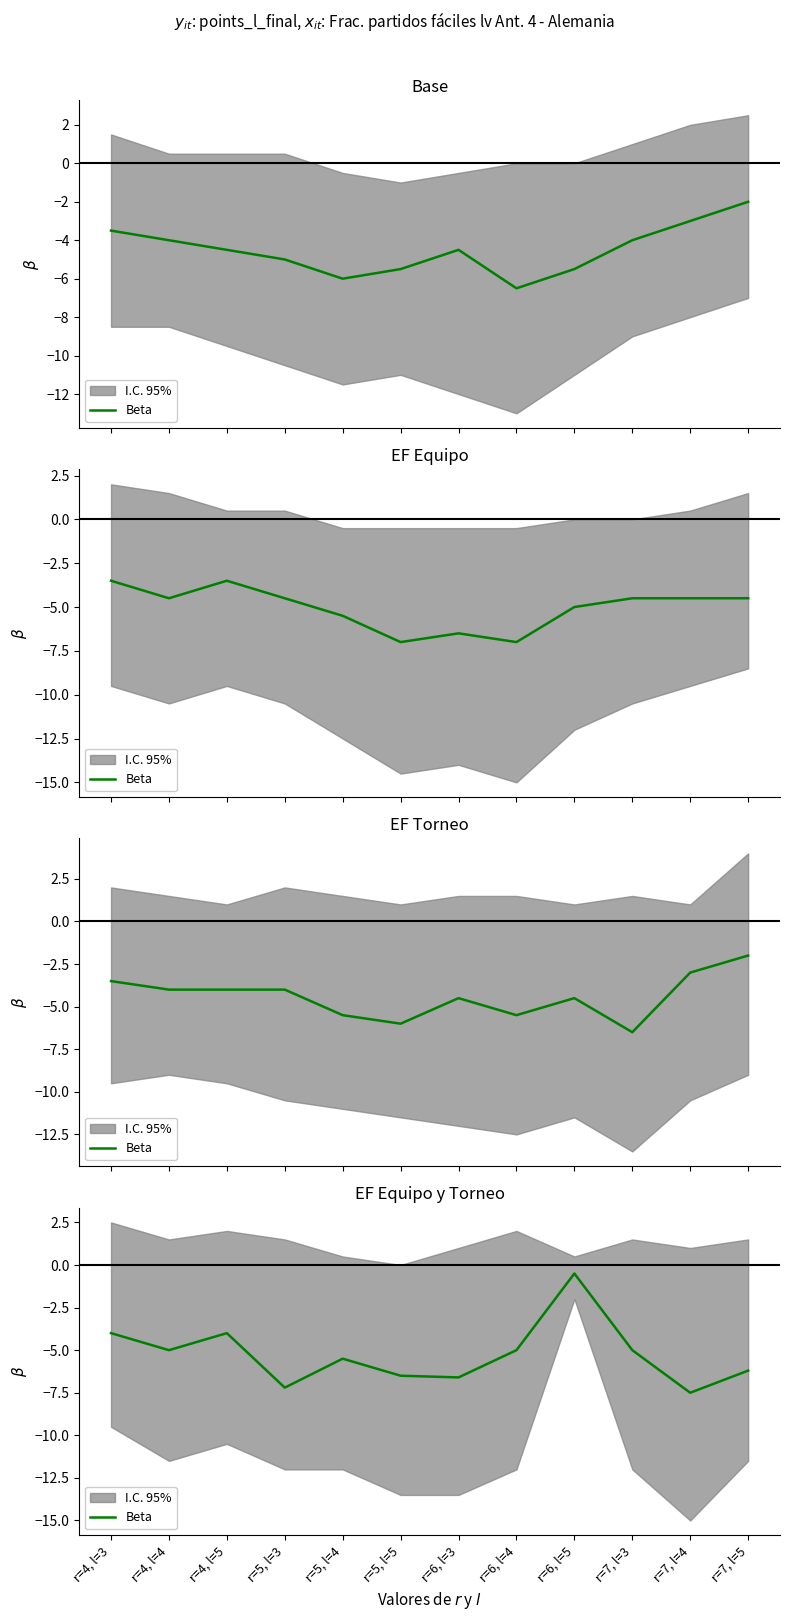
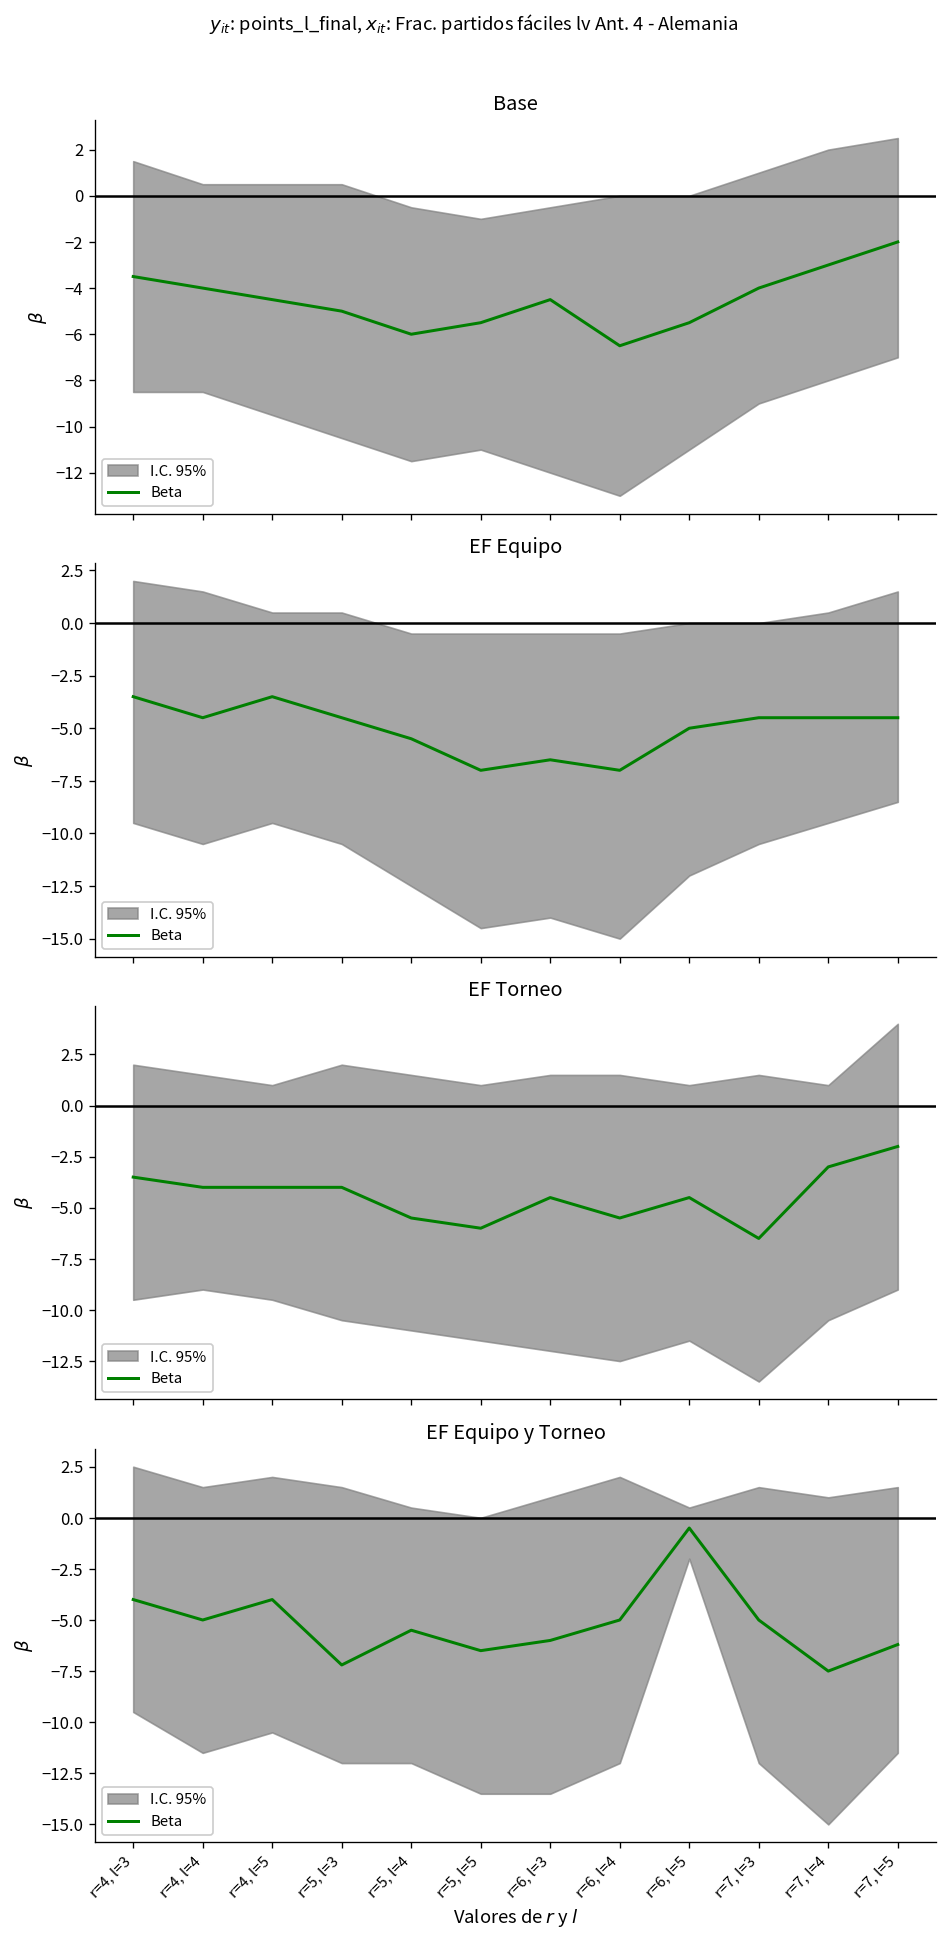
  {
    "EF Equipo y Torneo": {
      "Beta": {
        "r=4, l=3": -4.0,
        "r=4, l=4": -5.0,
        "r=4, l=5": -4.0,
        "r=5, l=3": -7.2,
        "r=5, l=4": -5.5,
        "r=5, l=5": -6.5,
-       "r=6, l=3": -6.6,
+       "r=6, l=3": -6.0,
        "r=6, l=4": -5.0,
        "r=6, l=5": -0.5,
        "r=7, l=3": -5.0,
        "r=7, l=4": -7.5,
        "r=7, l=5": -6.2
      }
    }
  }
